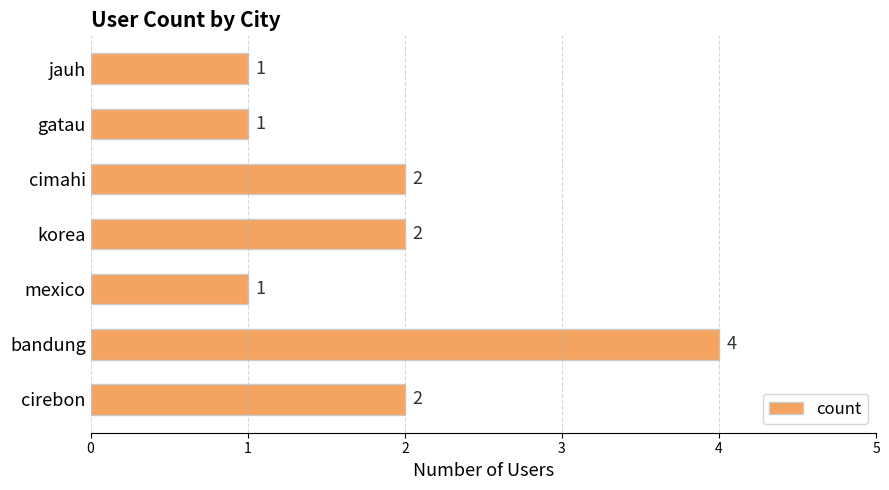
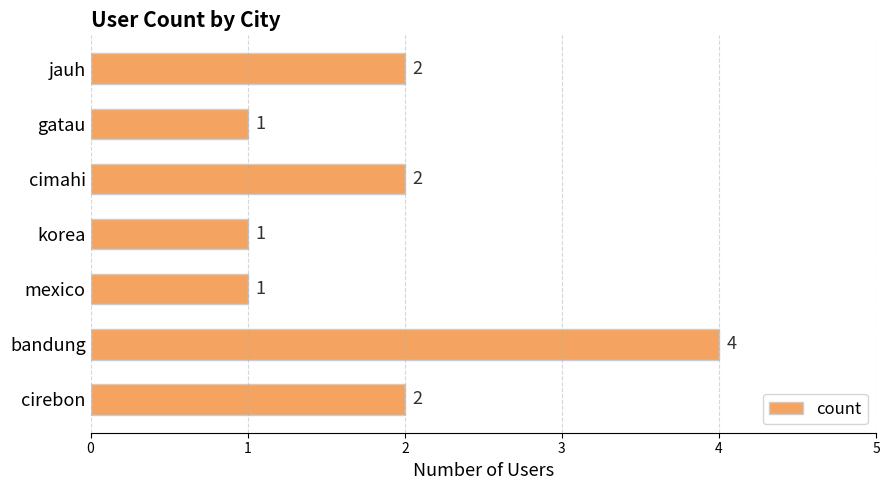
  {
-   "jauh": 1,
+   "jauh": 2,
    "gatau": 1,
    "cimahi": 2,
-   "korea": 2,
+   "korea": 1,
    "mexico": 1,
    "bandung": 4,
    "cirebon": 2
  }
